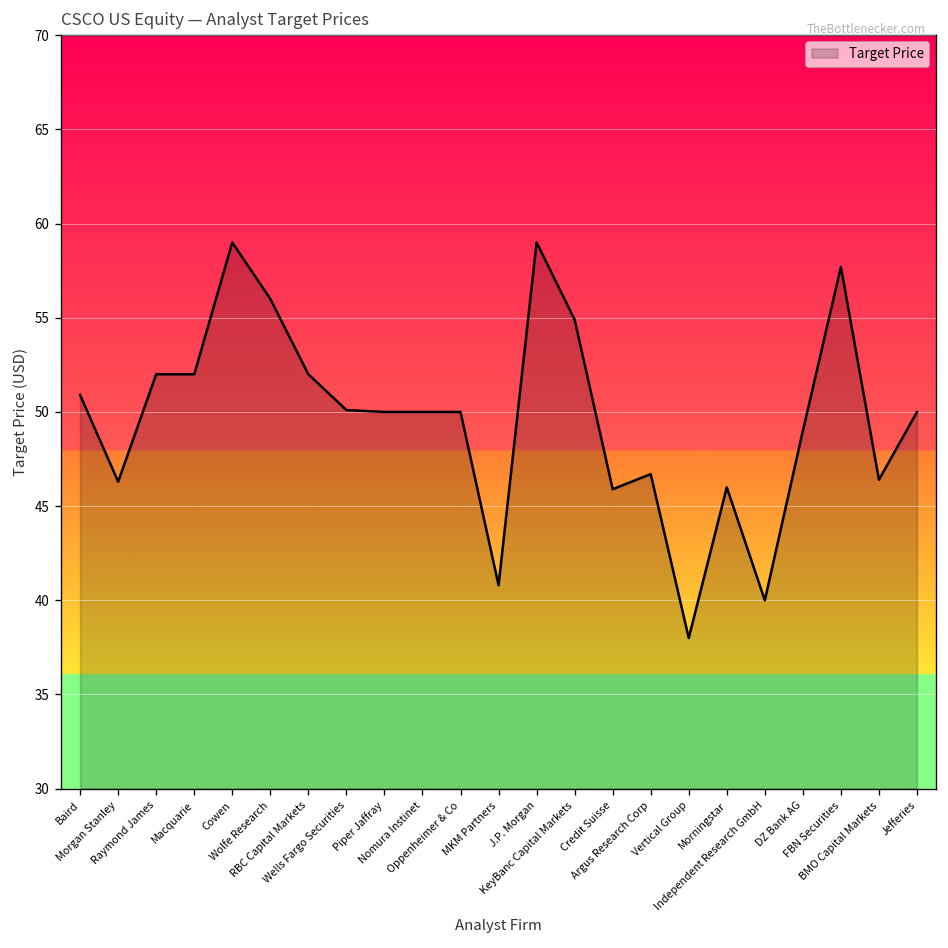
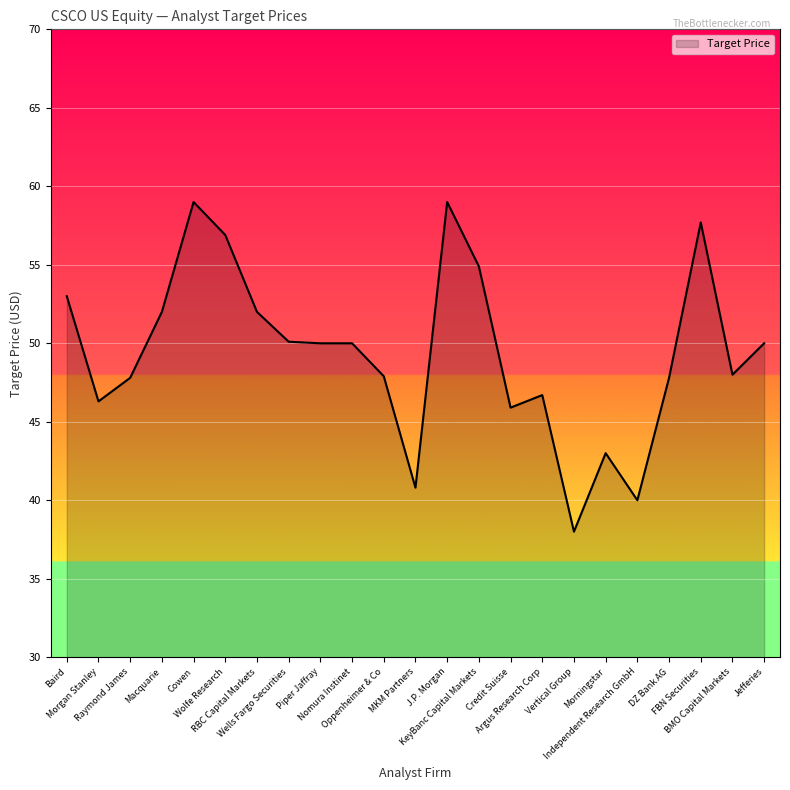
  {
-   "Baird": 50.9,
+   "Baird": 53.0,
    "Morgan Stanley": 46.3,
-   "Raymond James": 52.0,
+   "Raymond James": 47.8,
    "Macquarie": 52.0,
    "Cowen": 59.0,
-   "Wolfe Research": 56.0,
+   "Wolfe Research": 56.9,
    "RBC Capital Markets": 52.0,
    "Wells Fargo Securities": 50.1,
    "Piper Jaffray": 50.0,
    "Nomura Instinet": 50.0,
-   "Oppenheimer & Co": 50.0,
+   "Oppenheimer & Co": 47.9,
    "MKM Partners": 40.8,
    "J.P. Morgan": 59.0,
    "KeyBanc Capital Markets": 54.9,
    "Credit Suisse": 45.9,
    "Argus Research Corp": 46.7,
    "Vertical Group": 38.0,
-   "Morningstar": 46,
+   "Morningstar": 43,
    "Independent Research GmbH": 40.0,
-   "DZ Bank AG": 49.0,
+   "DZ Bank AG": 47.8,
    "FBN Securities": 57.7,
-   "BMO Capital Markets": 46.4,
+   "BMO Capital Markets": 48.0,
    "Jefferies": 50.0
  }
